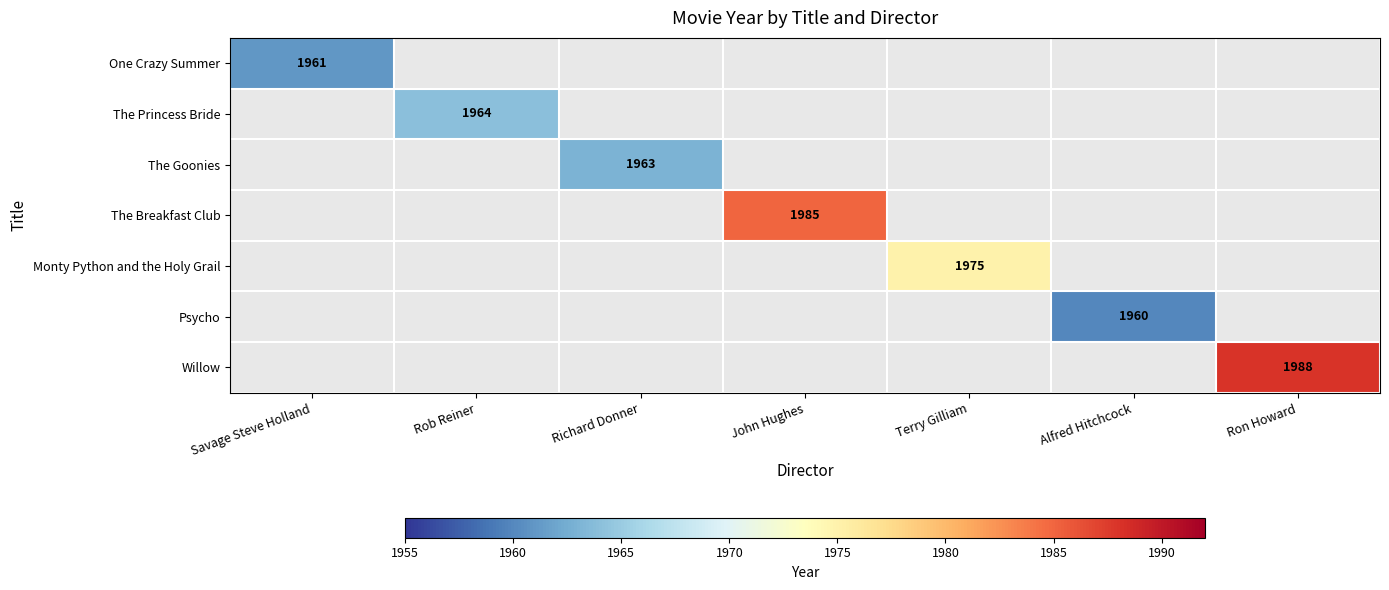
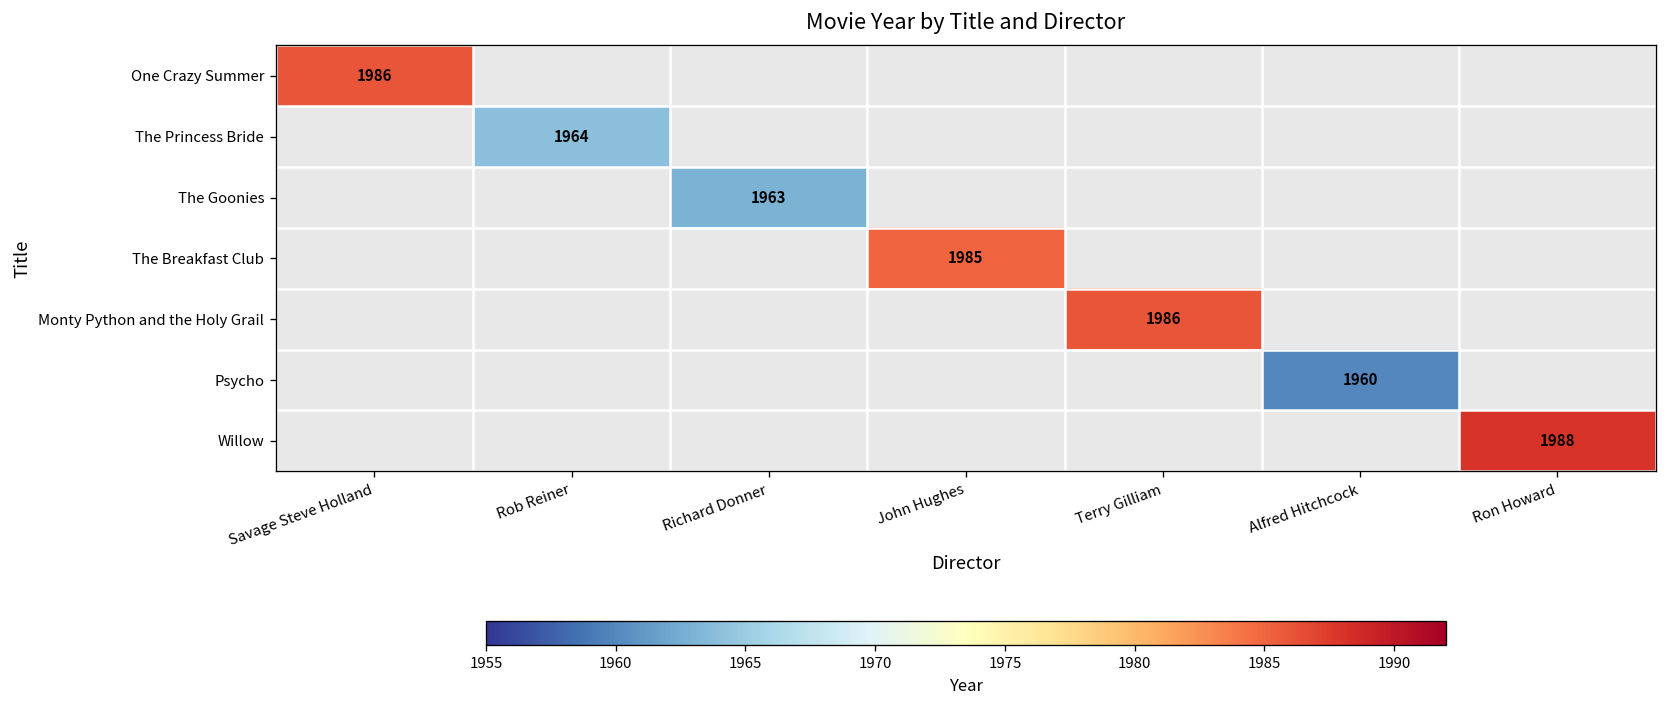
  {
    "One Crazy Summer": {
-     "Savage Steve Holland": 1961
+     "Savage Steve Holland": 1986
    },
    "The Princess Bride": {
      "Rob Reiner": 1964
    },
    "The Goonies": {
      "Richard Donner": 1963
    },
    "The Breakfast Club": {
      "John Hughes": 1985
    },
    "Monty Python and the Holy Grail": {
-     "Terry Gilliam": 1975
+     "Terry Gilliam": 1986
    },
    "Psycho": {
      "Alfred Hitchcock": 1960
    },
    "Willow": {
      "Ron Howard": 1988
    }
  }
